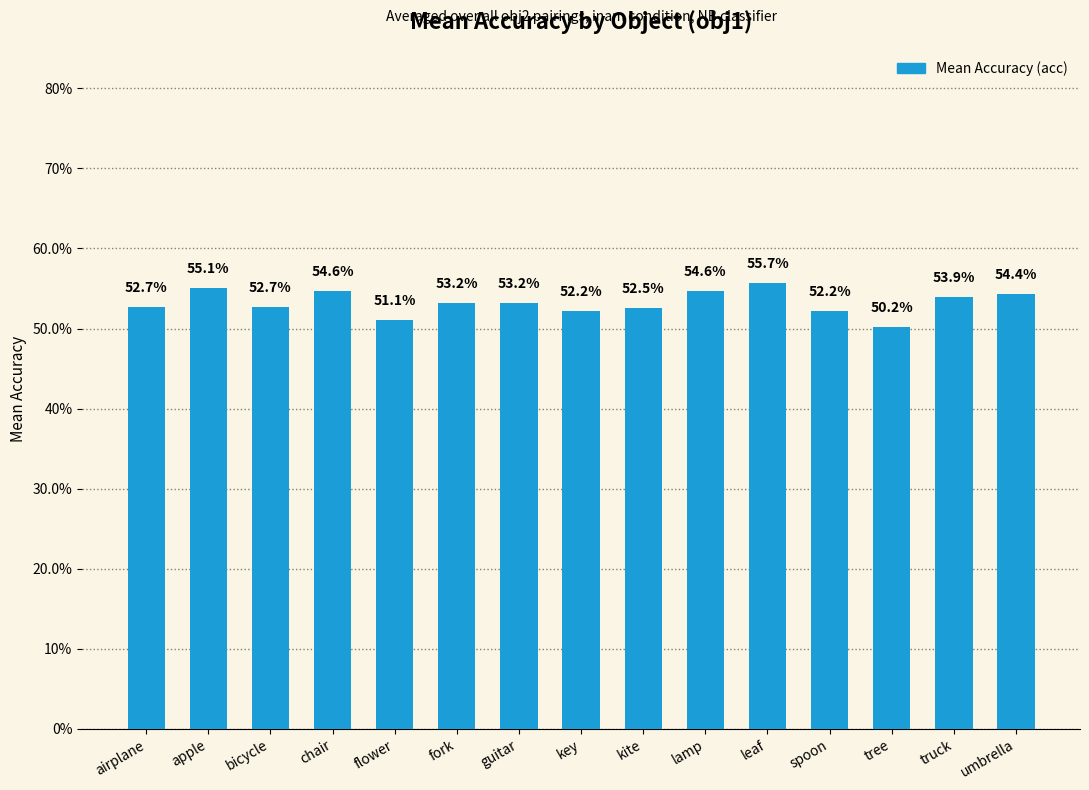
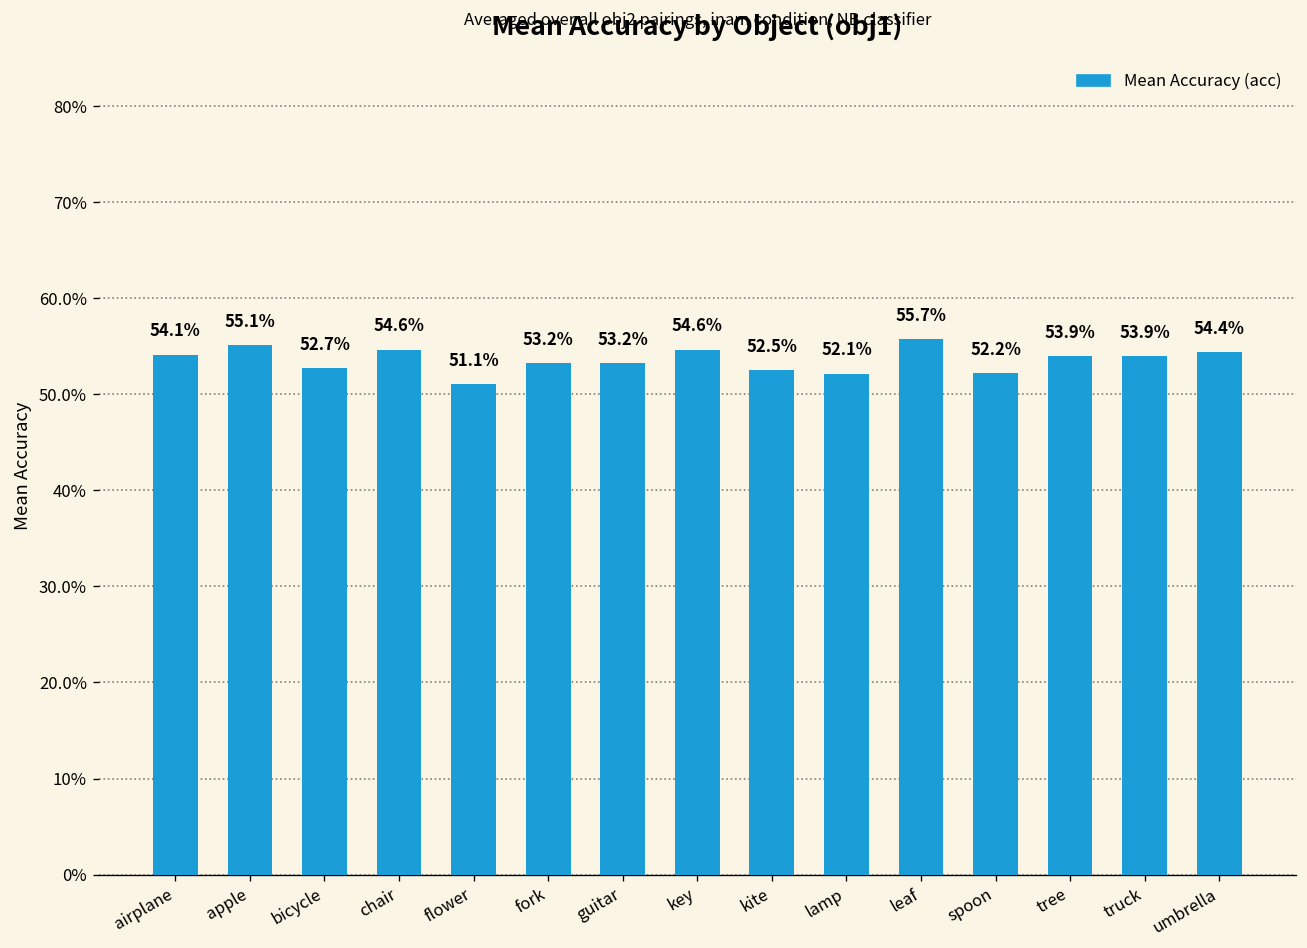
  {
-   "airplane": "52.7%",
+   "airplane": "54.1%",
    "apple": "55.1%",
    "bicycle": "52.7%",
    "chair": "54.6%",
    "flower": "51.1%",
    "fork": "53.2%",
    "guitar": "53.2%",
-   "key": "52.2%",
+   "key": "54.6%",
    "kite": "52.5%",
-   "lamp": "54.6%",
+   "lamp": "52.1%",
    "leaf": "55.7%",
    "spoon": "52.2%",
-   "tree": "50.2%",
+   "tree": "53.9%",
    "truck": "53.9%",
    "umbrella": "54.4%"
  }
